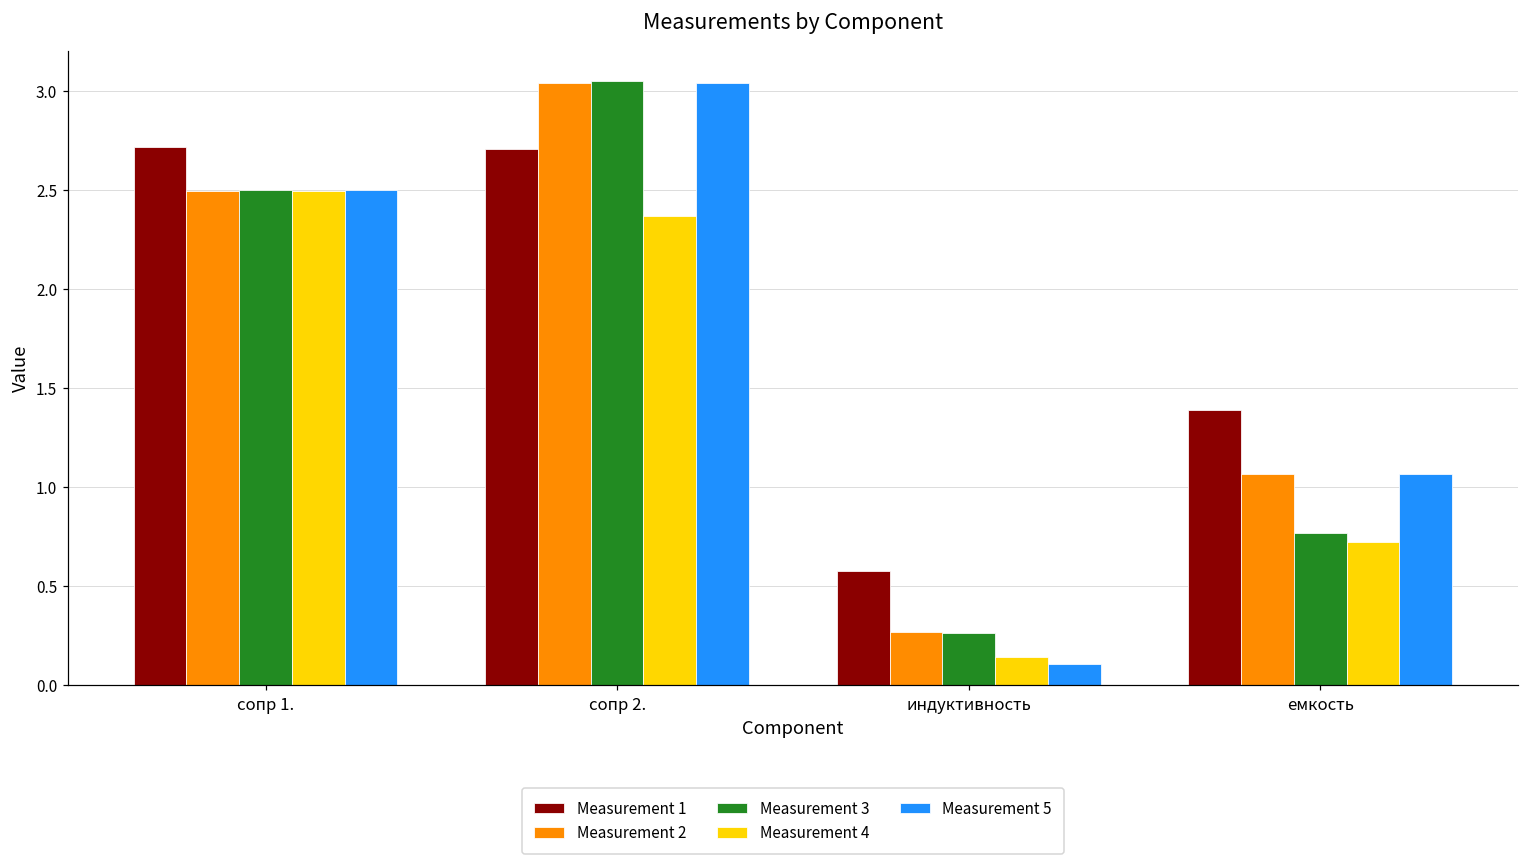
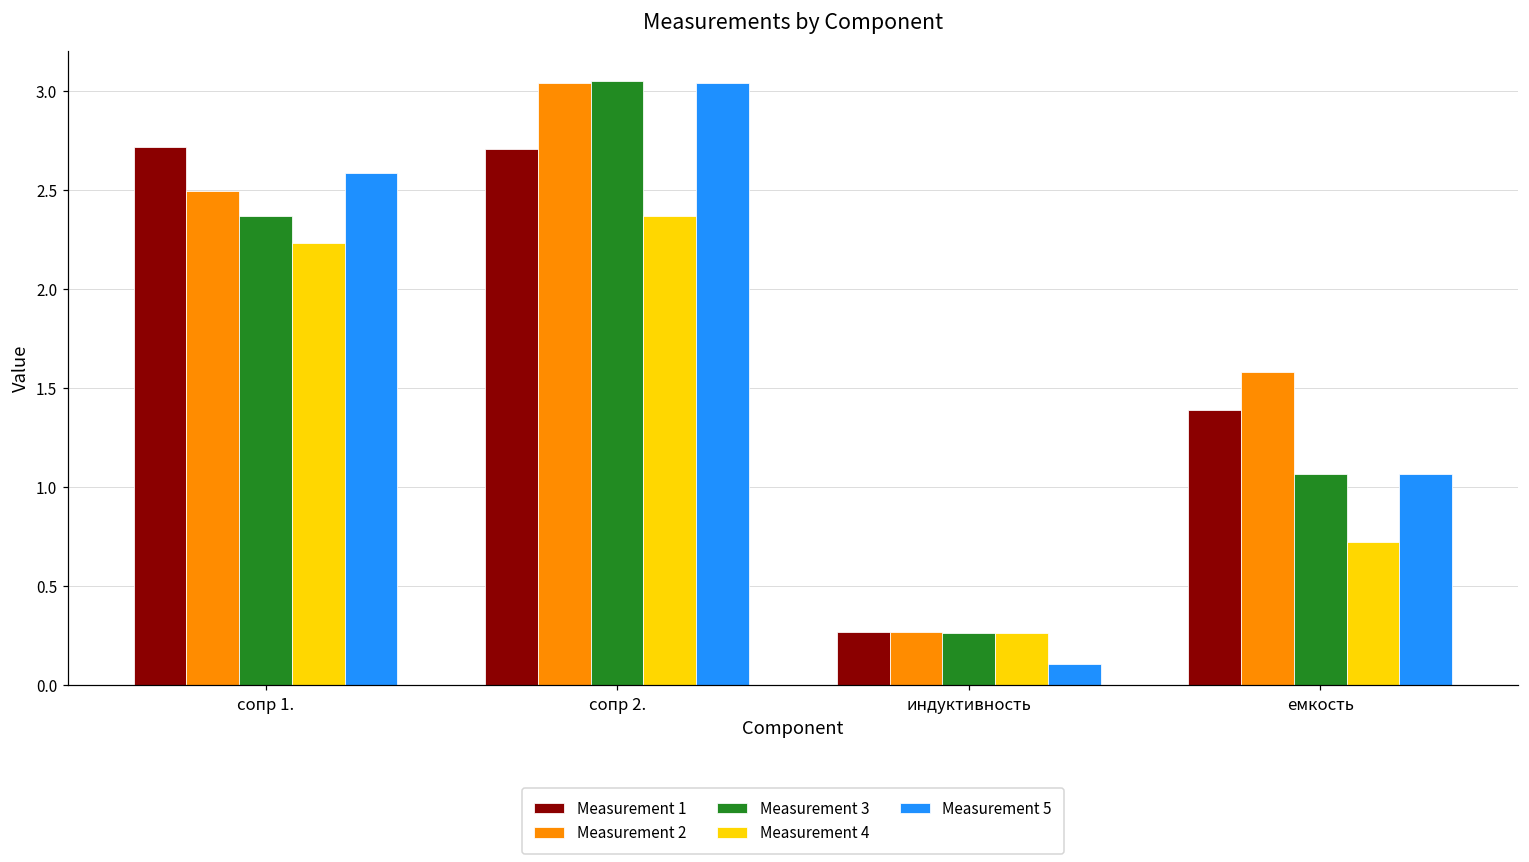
  {
    "Measurement 1": {
      "сопр 1.": 2.72,
      "сопр 2.": 2.71,
-     "индуктивность": 0.58,
+     "индуктивность": 0.27,
      "емкость": 1.39
    },
    "Measurement 2": {
      "сопр 1.": 2.50,
      "сопр 2.": 3.04,
      "индуктивность": 0.27,
-     "емкость": 1.07
+     "емкость": 1.58
    },
    "Measurement 3": {
-     "сопр 1.": 2.50,
+     "сопр 1.": 2.37,
      "сопр 2.": 3.05,
      "индуктивность": 0.26,
-     "емкость": 0.77
+     "емкость": 1.07
    },
    "Measurement 4": {
-     "сопр 1.": 2.50,
+     "сопр 1.": 2.23,
      "сопр 2.": 2.37,
-     "индуктивность": 0.14,
+     "индуктивность": 0.27,
      "емкость": 0.73
    },
    "Measurement 5": {
-     "сопр 1.": 2.50,
+     "сопр 1.": 2.59,
      "сопр 2.": 3.04,
      "индуктивность": 0.11,
      "емкость": 1.06
    }
  }
